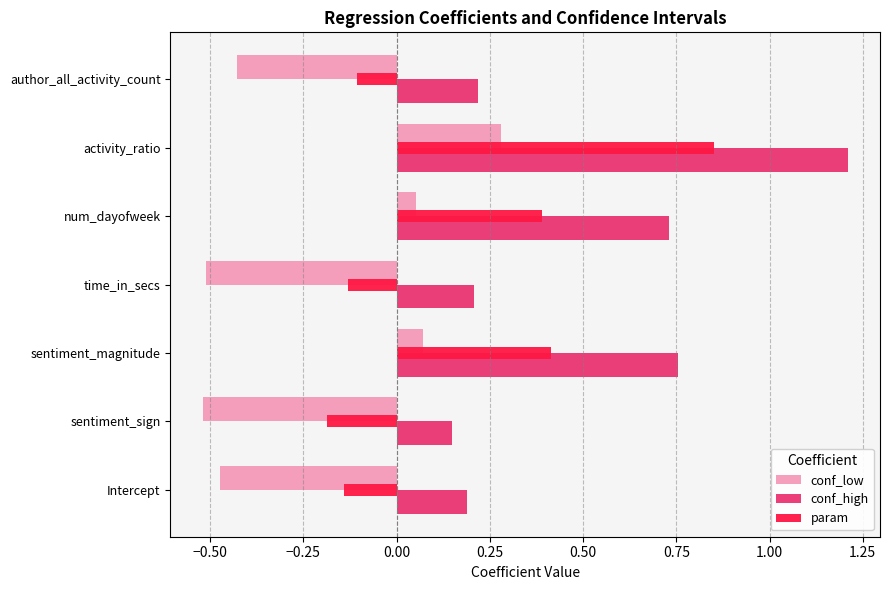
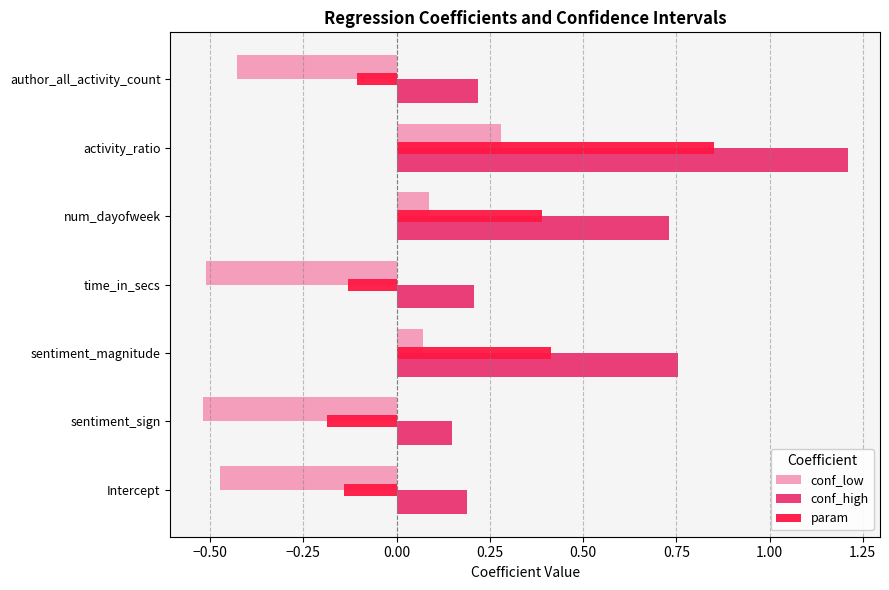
  {
    "conf_low": {
      "author_all_activity_count": -0.43,
      "activity_ratio": 0.28,
-     "num_dayofweek": 0.05,
+     "num_dayofweek": 0.09,
      "time_in_secs": -0.51,
      "sentiment_magnitude": 0.07,
      "sentiment_sign": -0.52,
      "Intercept": -0.47
    }
  }
